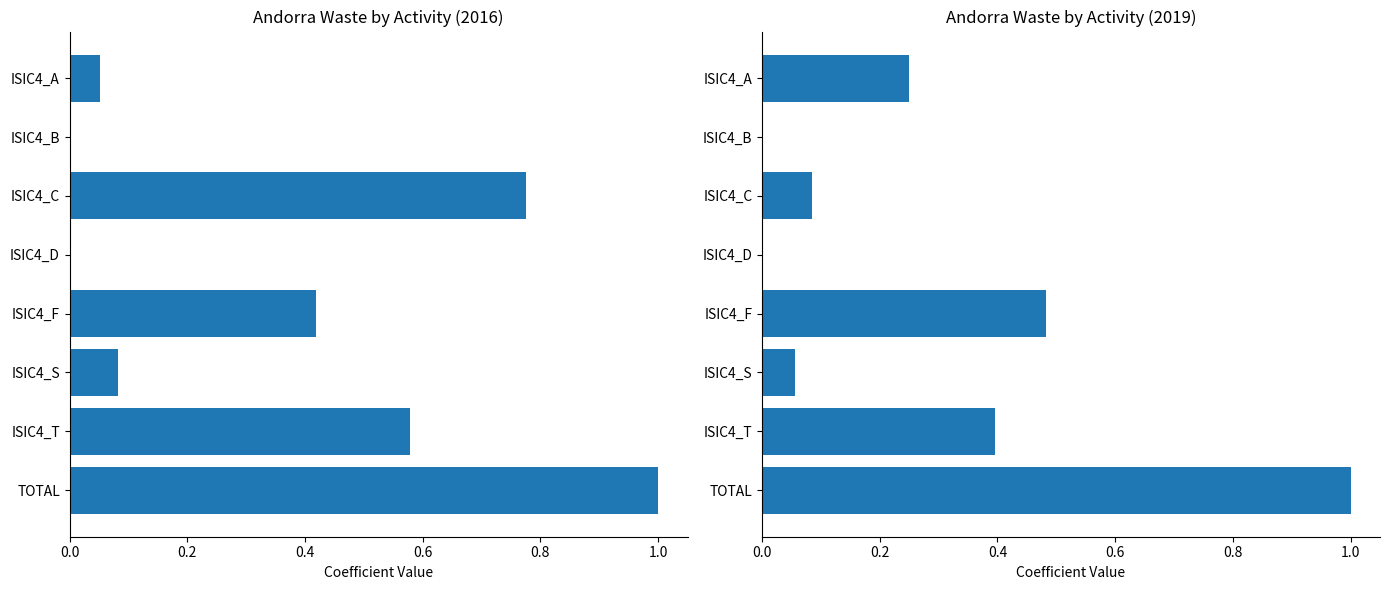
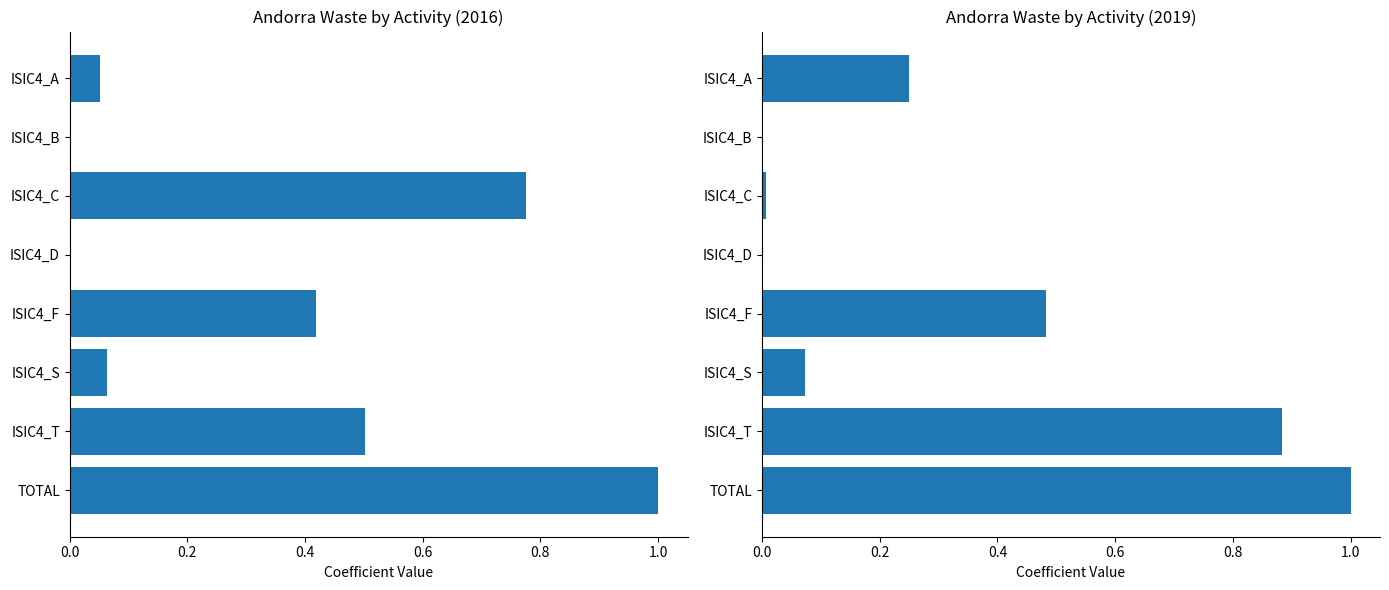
  {
    "Andorra Waste by Activity (2016)": {
      "ISIC4_A": 0.05,
      "ISIC4_B": 0.00,
      "ISIC4_C": 0.78,
      "ISIC4_F": 0.42,
-     "ISIC4_S": 0.08,
-     "ISIC4_T": 0.58,
+     "ISIC4_S": 0.06,
+     "ISIC4_T": 0.50,
      "TOTAL": 1.00
    },
    "Andorra Waste by Activity (2019)": {
      "ISIC4_A": 0.25,
      "ISIC4_B": 0.00,
-     "ISIC4_C": 0.08,
+     "ISIC4_C": 0.01,
      "ISIC4_D": 0.00,
      "ISIC4_F": 0.48,
-     "ISIC4_S": 0.06,
-     "ISIC4_T": 0.40,
+     "ISIC4_S": 0.07,
+     "ISIC4_T": 0.88,
      "TOTAL": 1.00
    }
  }
